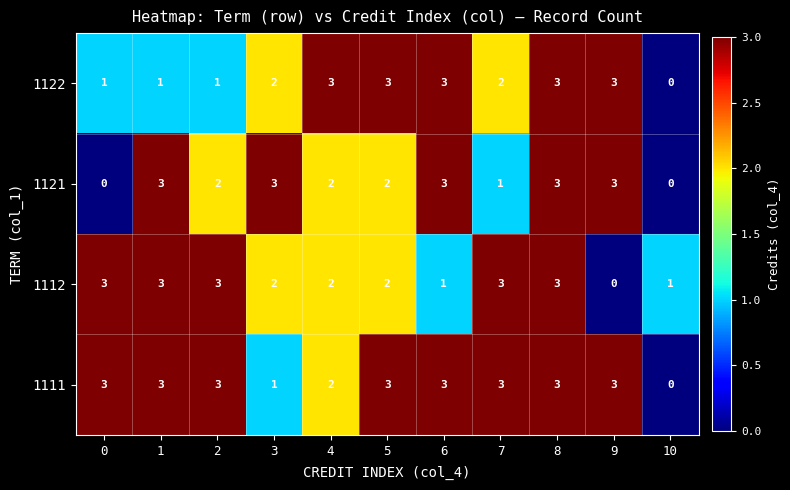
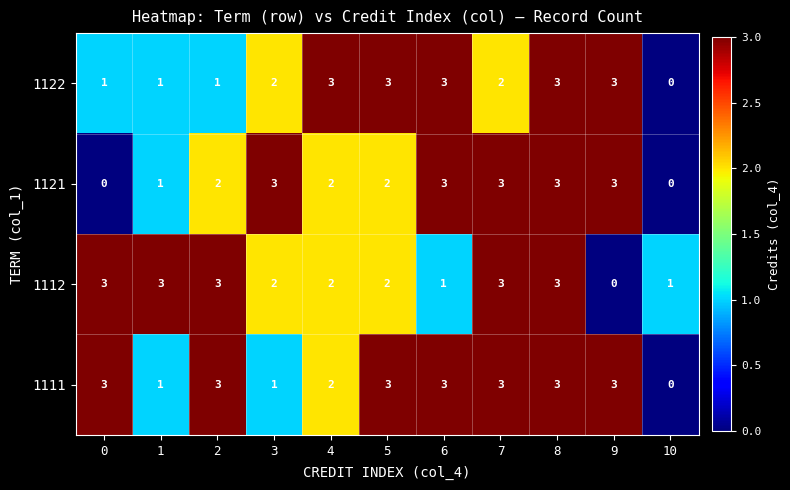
  {
    "1122": {
      "0": 1,
      "1": 1,
      "2": 1,
      "3": 2,
      "4": 3,
      "5": 3,
      "6": 3,
      "7": 2,
      "8": 3,
      "9": 3,
      "10": 0
    },
    "1121": {
      "0": 0,
-     "1": 3,
+     "1": 1,
      "2": 2,
      "3": 3,
      "4": 2,
      "5": 2,
      "6": 3,
-     "7": 1,
+     "7": 3,
      "8": 3,
      "9": 3,
      "10": 0
    },
    "1112": {
      "0": 3,
      "1": 3,
      "2": 3,
      "3": 2,
      "4": 2,
      "5": 2,
      "6": 1,
      "7": 3,
      "8": 3,
      "9": 0,
      "10": 1
    },
    "1111": {
      "0": 3,
-     "1": 3,
+     "1": 1,
      "2": 3,
      "3": 1,
      "4": 2,
      "5": 3,
      "6": 3,
      "7": 3,
      "8": 3,
      "9": 3,
      "10": 0
    }
  }
